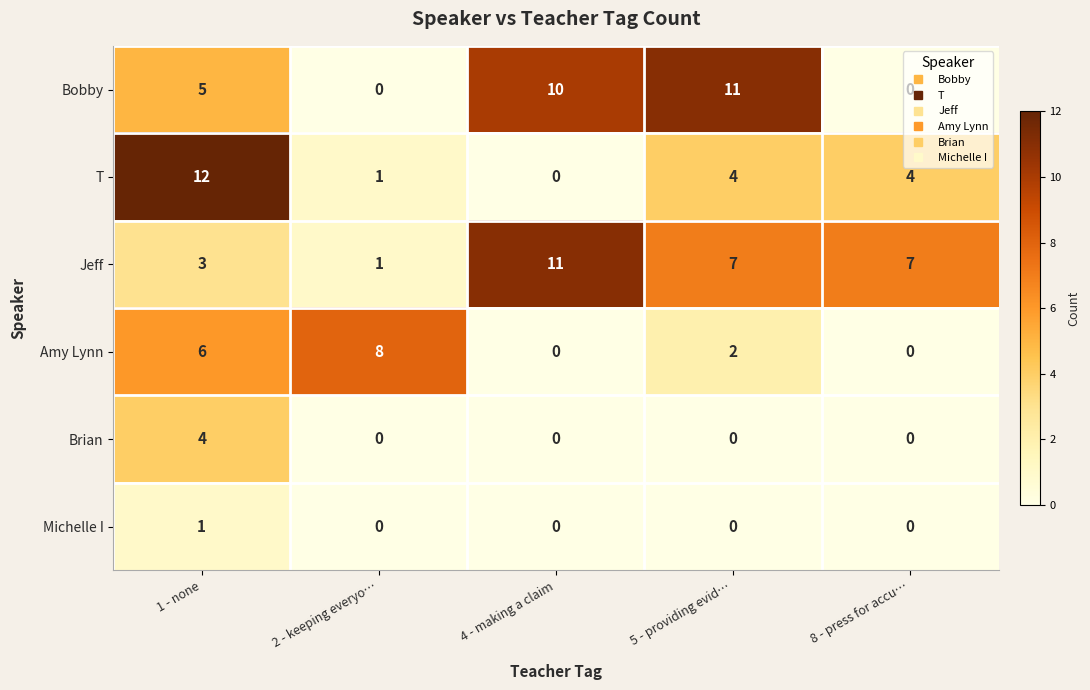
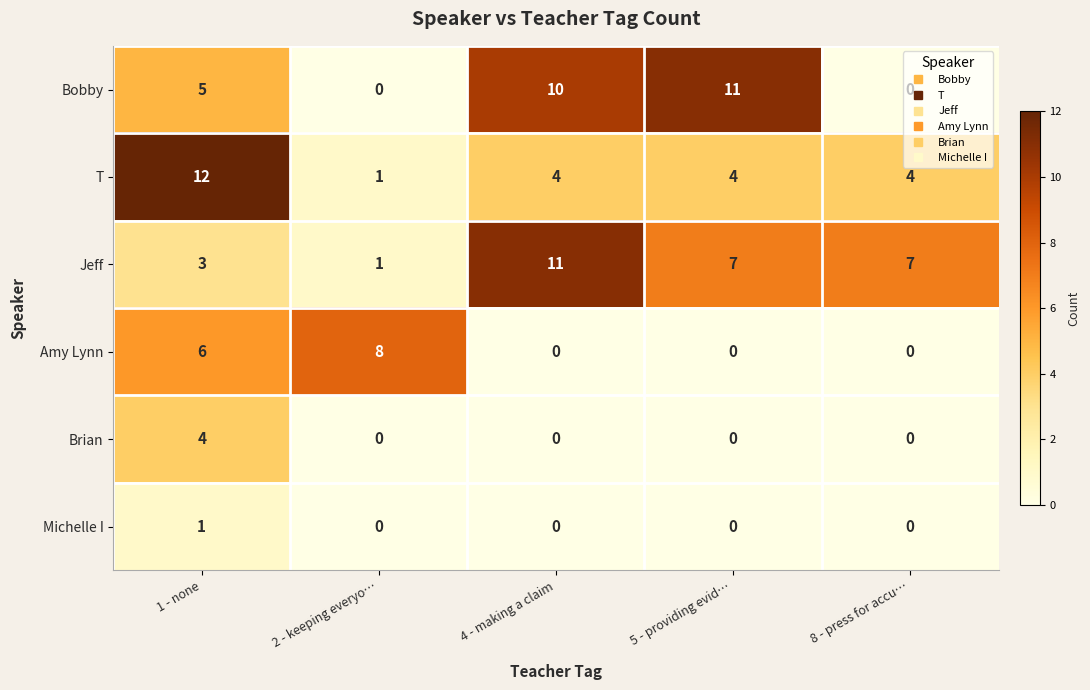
  {
    "Bobby": {
      "1 - none": 5,
      "2 - keeping everyo…": 0,
      "4 - making a claim": 10,
      "5 - providing evid…": 11
    },
    "T": {
      "1 - none": 12,
      "2 - keeping everyo…": 1,
-     "4 - making a claim": 0,
+     "4 - making a claim": 4,
      "5 - providing evid…": 4,
      "8 - press for accu…": 4
    },
    "Jeff": {
      "1 - none": 3,
      "2 - keeping everyo…": 1,
      "4 - making a claim": 11,
      "5 - providing evid…": 7,
      "8 - press for accu…": 7
    },
    "Amy Lynn": {
      "1 - none": 6,
      "2 - keeping everyo…": 8,
      "4 - making a claim": 0,
-     "5 - providing evid…": 2,
+     "5 - providing evid…": 0,
      "8 - press for accu…": 0
    },
    "Brian": {
      "1 - none": 4,
      "2 - keeping everyo…": 0,
      "4 - making a claim": 0,
      "5 - providing evid…": 0,
      "8 - press for accu…": 0
    },
    "Michelle I": {
      "1 - none": 1,
      "2 - keeping everyo…": 0,
      "4 - making a claim": 0,
      "5 - providing evid…": 0,
      "8 - press for accu…": 0
    }
  }
